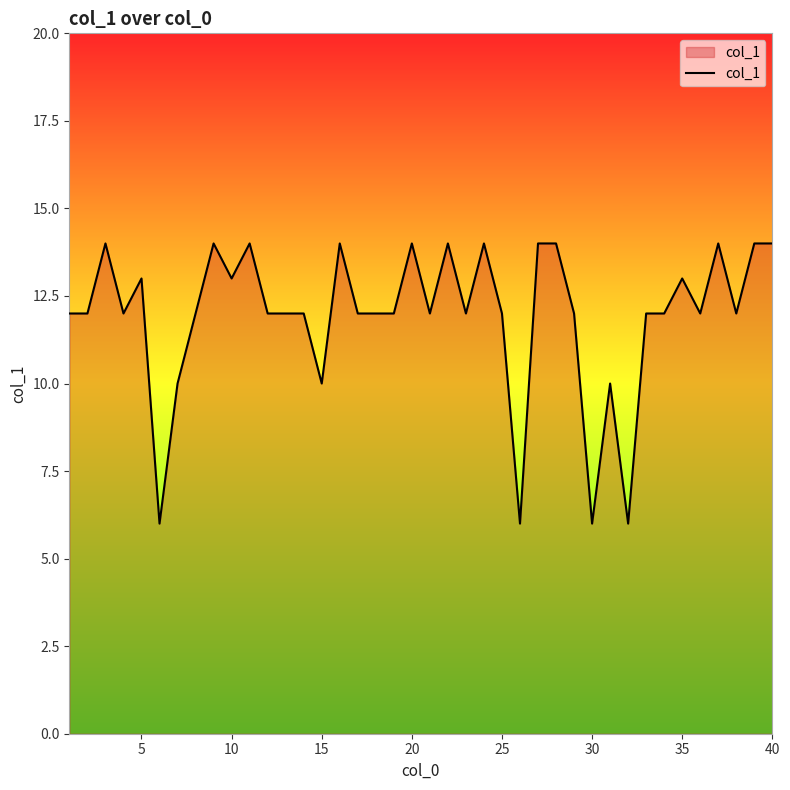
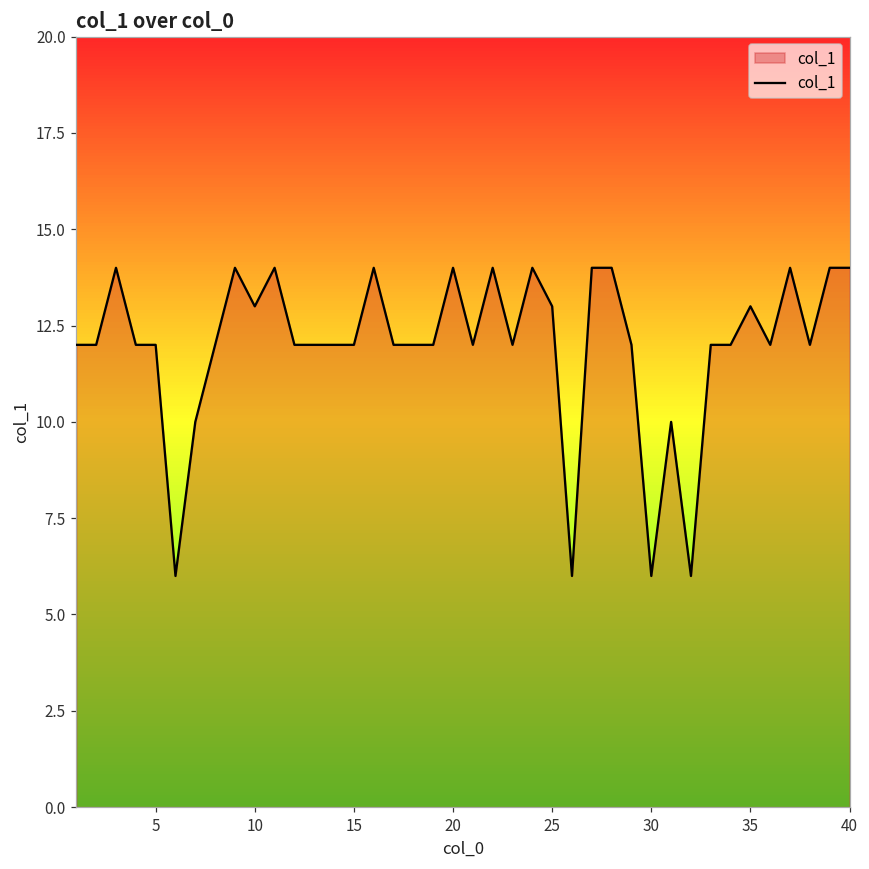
  {
-   "5": 13,
+   "5": 12,
    "10": 13,
-   "15": 10,
+   "15": 12,
    "20": 14,
-   "25": 12,
+   "25": 13,
    "30": 6,
    "35": 13,
    "40": 14
  }
